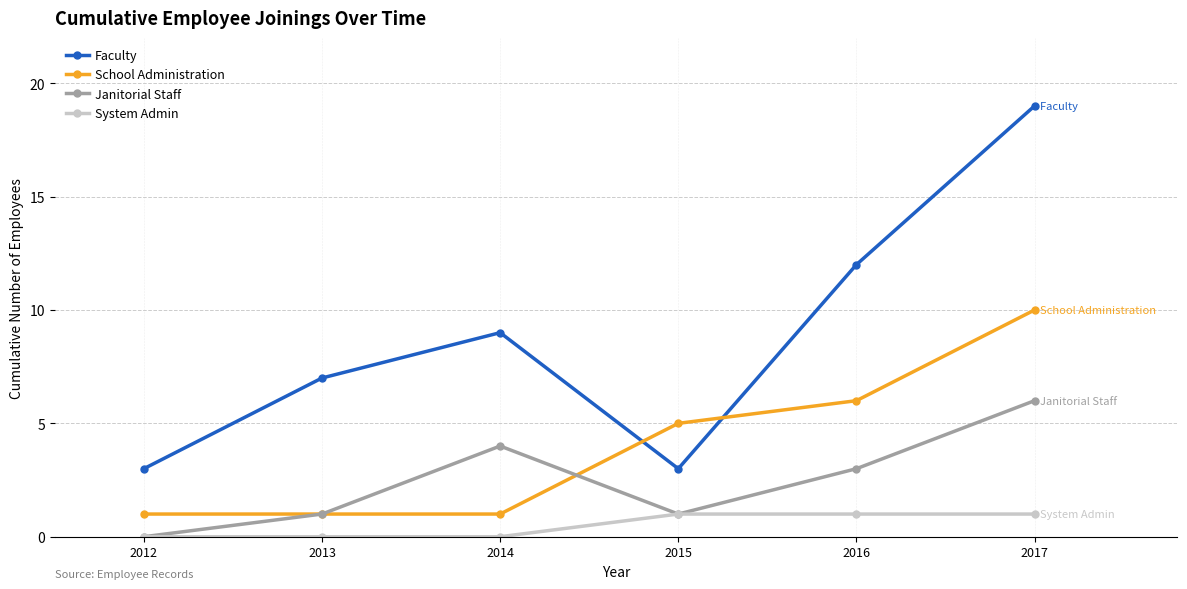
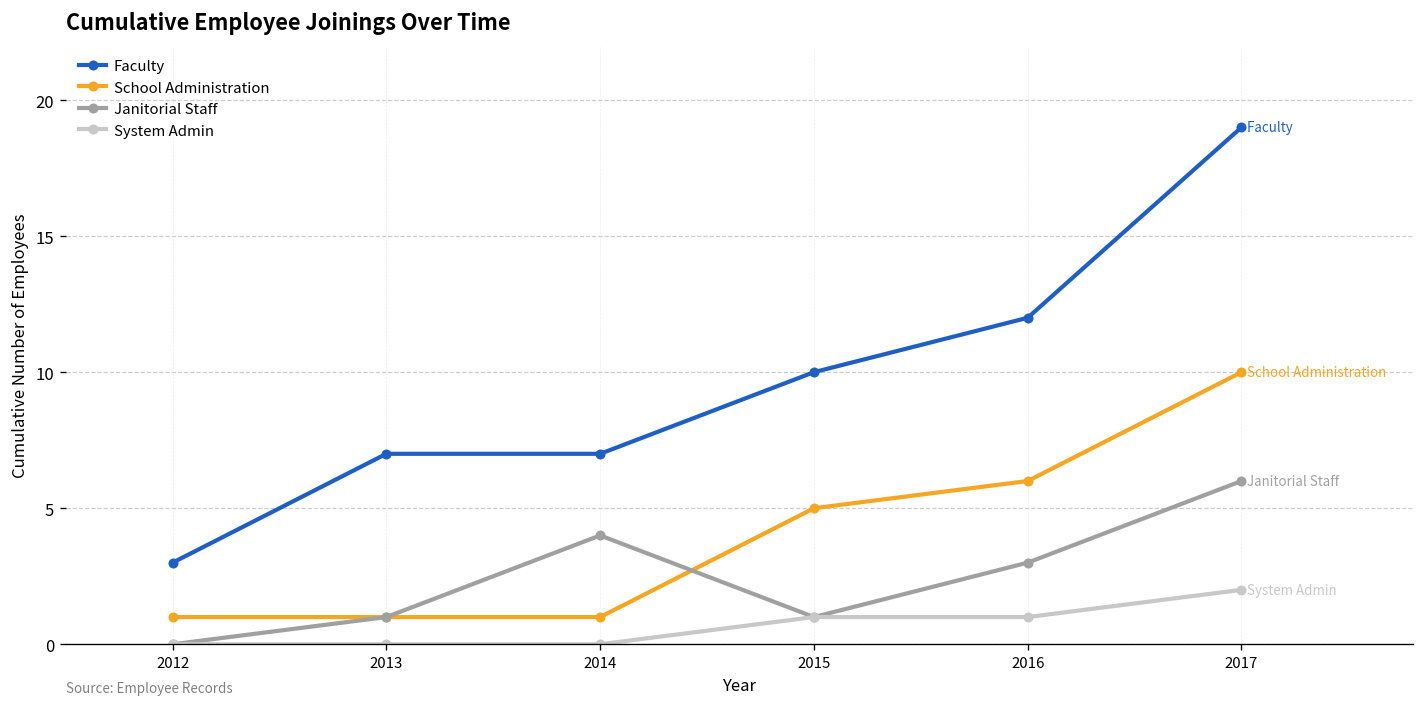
  {
    "Faculty": {
      "2012": 3,
      "2013": 7,
-     "2014": 9,
-     "2015": 3,
+     "2014": 7,
+     "2015": 10,
      "2016": 12,
      "2017": 19
    },
    "School Administration": {
      "2012": 1,
      "2014": 1,
      "2015": 5,
      "2016": 6,
      "2017": 10
    },
    "Janitorial Staff": {
      "2014": 4,
      "2016": 3,
      "2017": 6
    },
    "System Admin": {
      "2013": 0,
      "2014": 0,
      "2016": 1,
-     "2017": 1
+     "2017": 2
    }
  }
